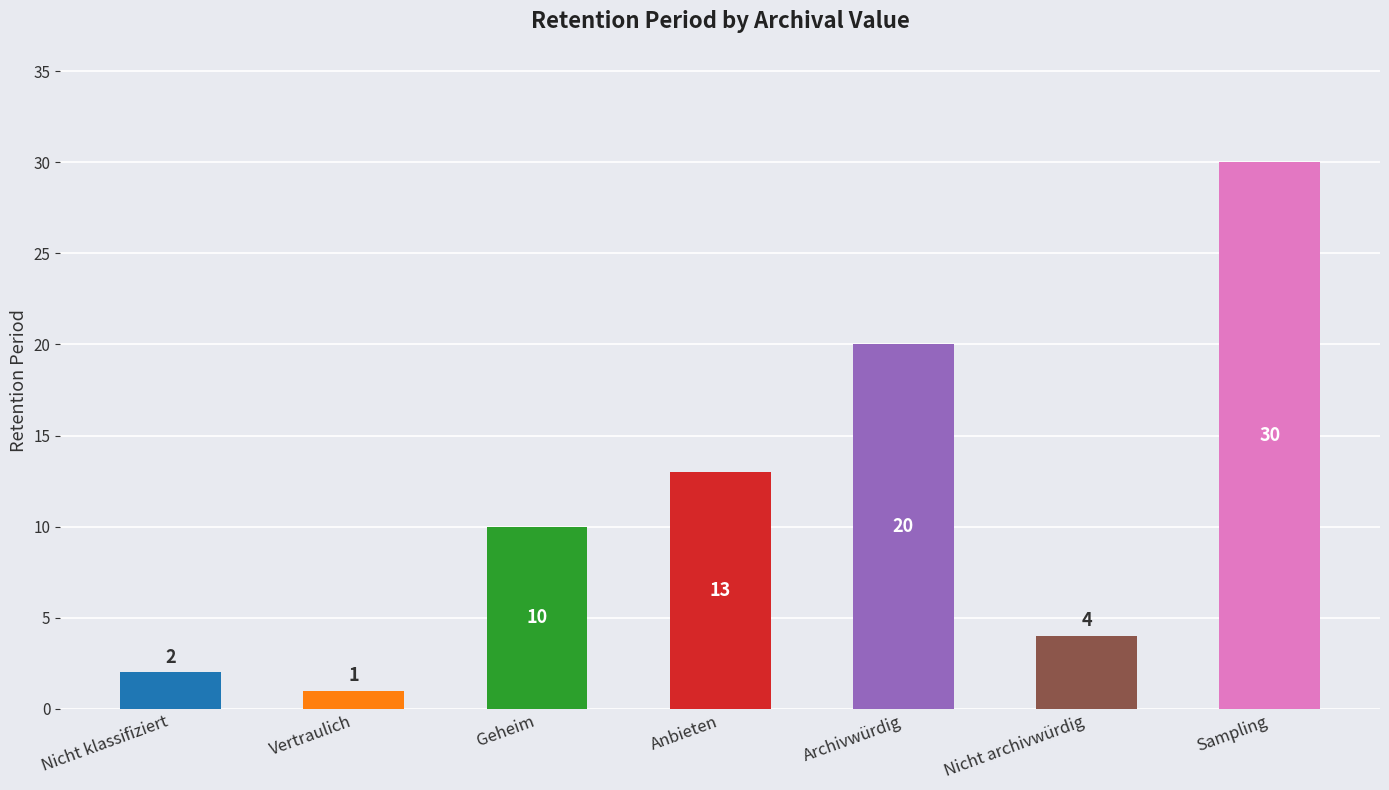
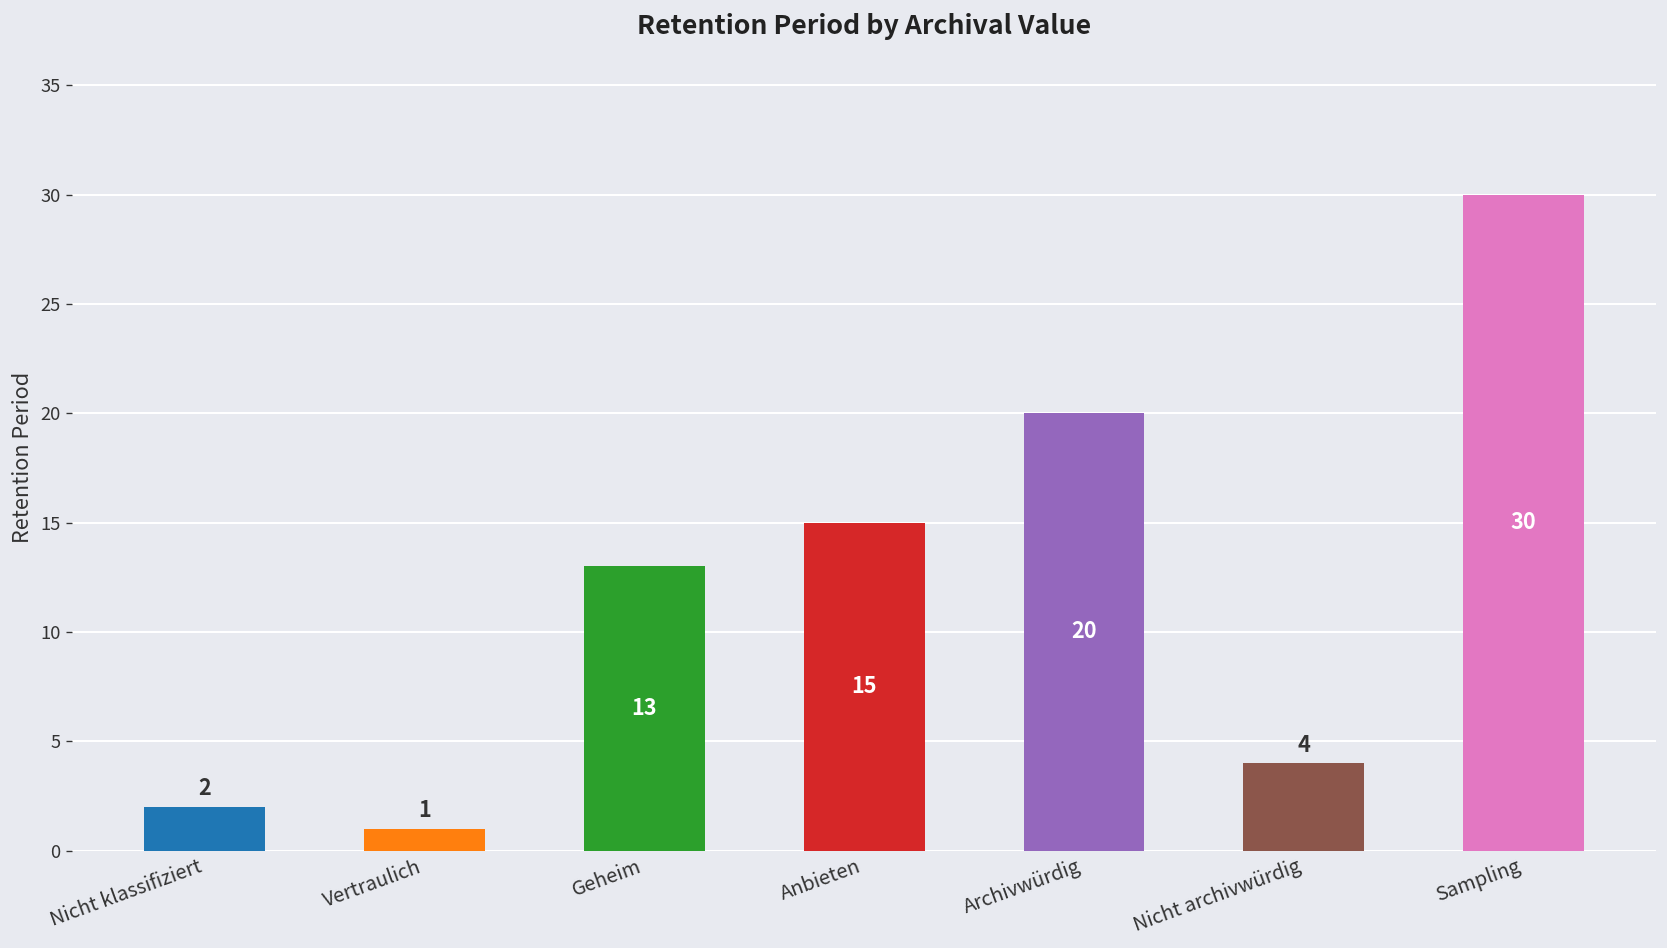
  {
    "Nicht klassifiziert": 2,
    "Vertraulich": 1,
-   "Geheim": 10,
-   "Anbieten": 13,
+   "Geheim": 13,
+   "Anbieten": 15,
    "Archivwürdig": 20,
    "Nicht archivwürdig": 4,
    "Sampling": 30
  }
